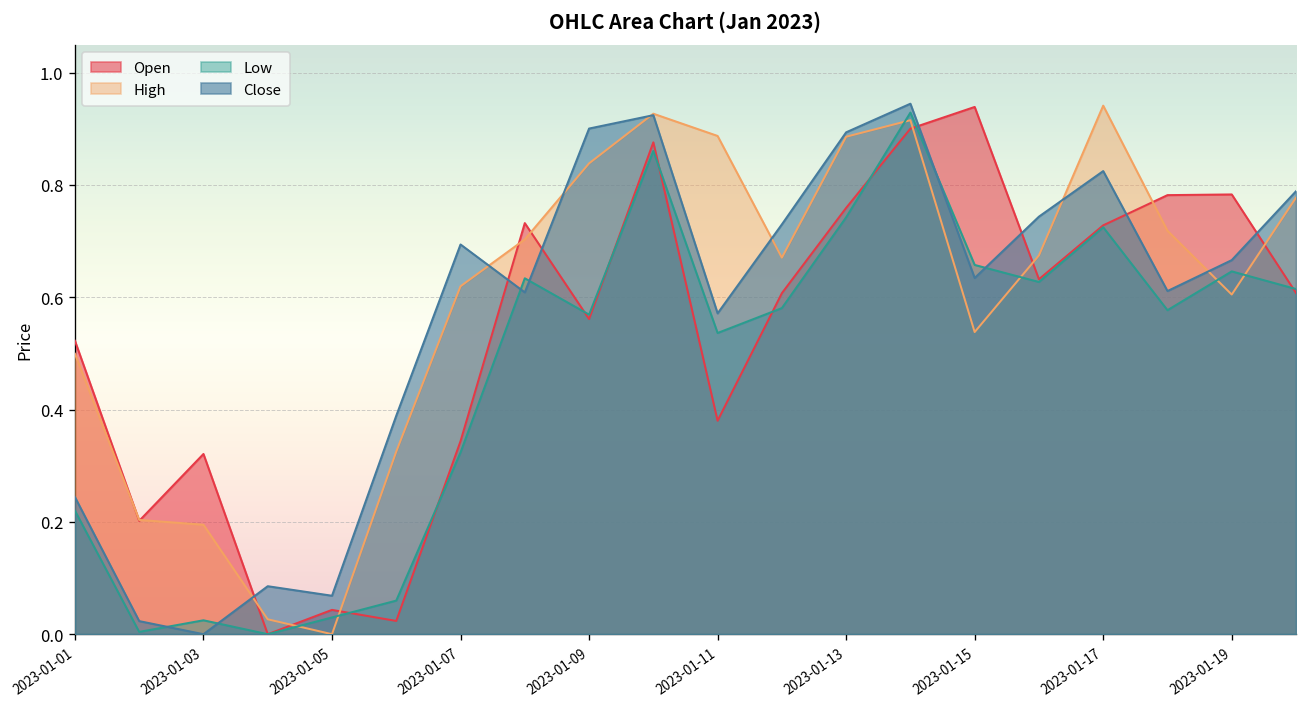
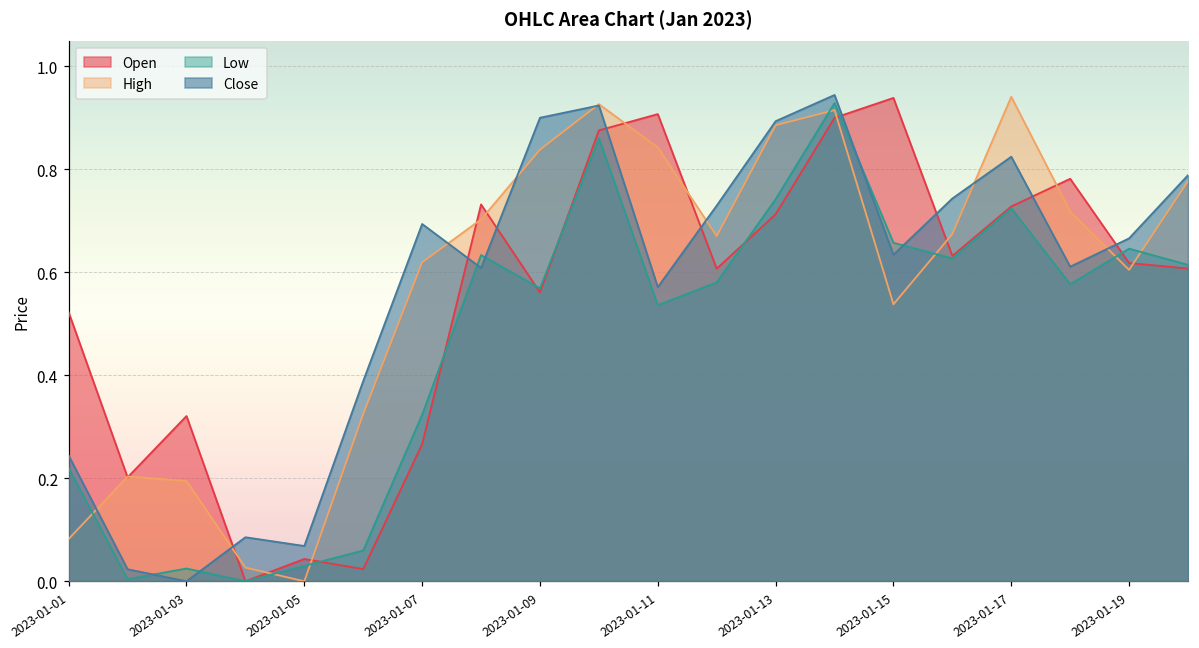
  {
    "Open": {
      "2023-01-01": 0.52,
      "2023-01-03": 0.32,
      "2023-01-05": 0.04,
-     "2023-01-07": 0.34,
+     "2023-01-07": 0.27,
      "2023-01-09": 0.56,
-     "2023-01-11": 0.38,
-     "2023-01-13": 0.76,
+     "2023-01-11": 0.91,
+     "2023-01-13": 0.71,
      "2023-01-15": 0.94,
-     "2023-01-19": 0.78
+     "2023-01-19": 0.62
    },
    "High": {
-     "2023-01-01": 0.50,
+     "2023-01-01": 0.08,
      "2023-01-03": 0.19,
      "2023-01-05": 0.00,
      "2023-01-07": 0.62,
      "2023-01-09": 0.84,
-     "2023-01-11": 0.89,
+     "2023-01-11": 0.84,
      "2023-01-13": 0.89,
      "2023-01-15": 0.54,
      "2023-01-17": 0.94,
      "2023-01-19": 0.60
    }
  }
